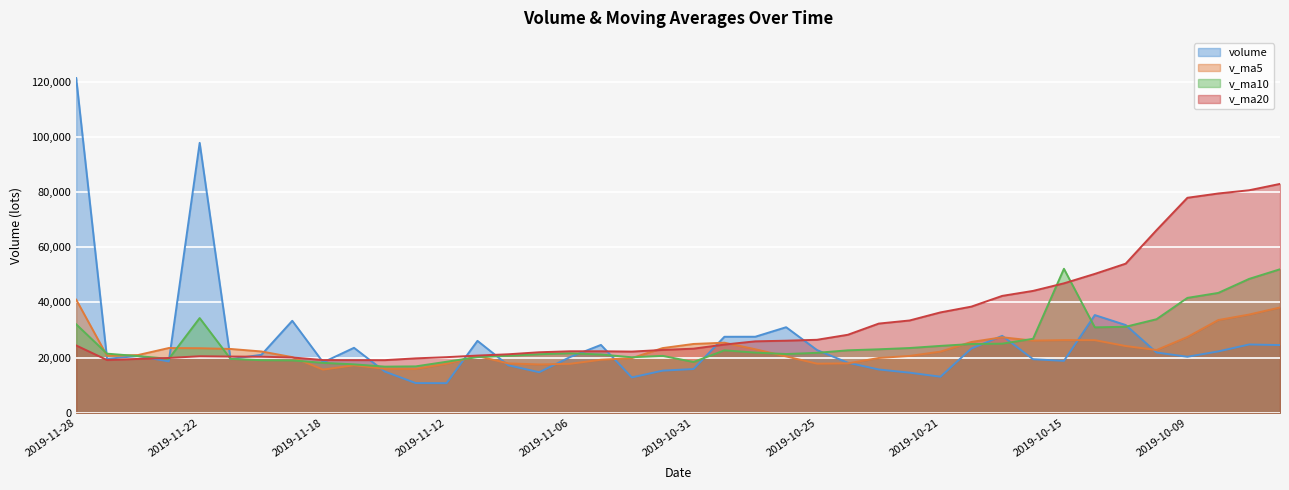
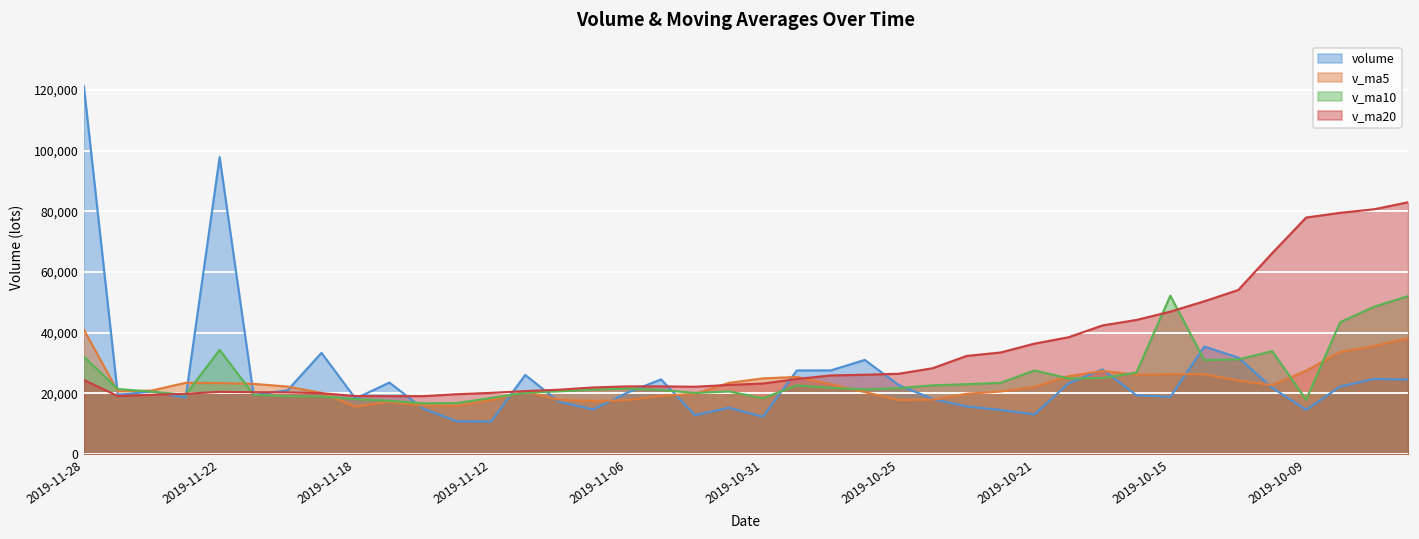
  {
    "volume": {
      "2019-11-28": "121,000",
      "2019-11-22": "98,000",
      "2019-11-12": "11,000",
      "2019-11-06": "20,000",
-     "2019-10-31": "16,000",
+     "2019-10-31": "12,000",
      "2019-10-25": "23,000",
      "2019-10-21": "13,000",
      "2019-10-15": "19,000",
-     "2019-10-09": "20,000"
+     "2019-10-09": "15,000"
    },
    "v_ma10": {
      "2019-11-28": "32,000",
      "2019-11-22": "34,000",
      "2019-10-31": "18,000",
      "2019-10-25": "22,000",
-     "2019-10-21": "24,000",
+     "2019-10-21": "28,000",
      "2019-10-15": "52,000",
-     "2019-10-09": "42,000"
+     "2019-10-09": "18,000"
    }
  }
